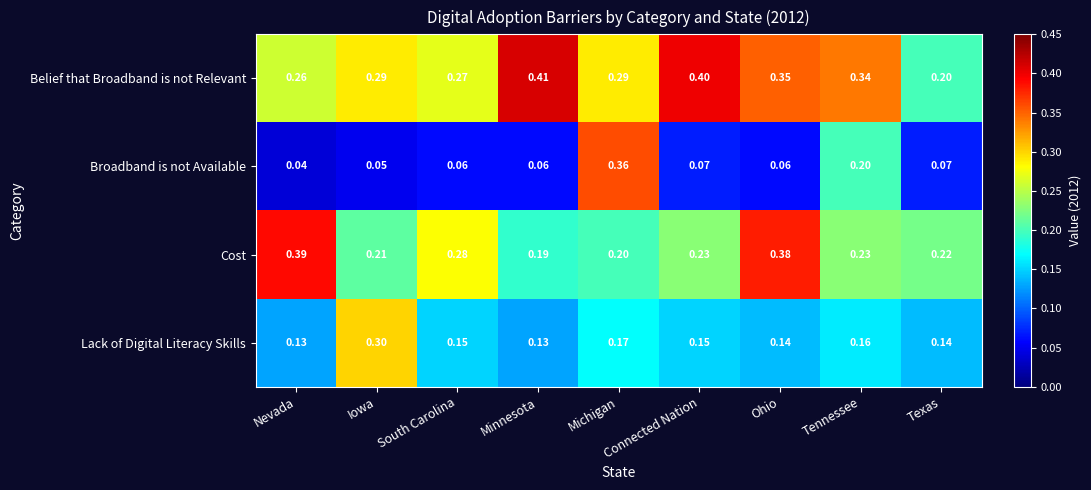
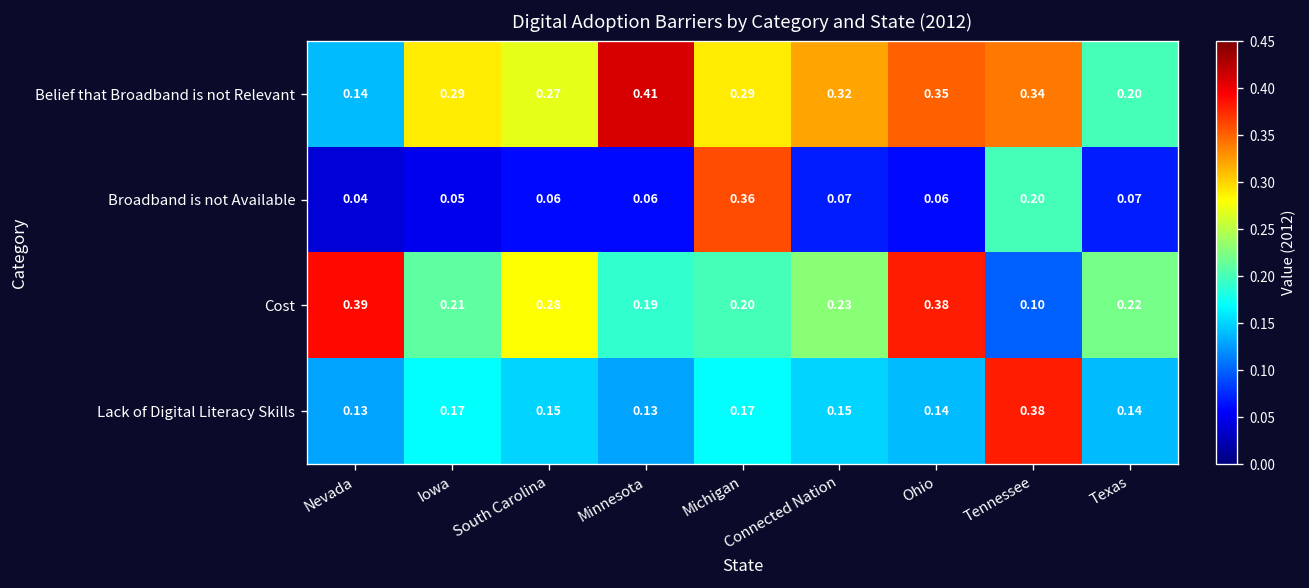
  {
    "Belief that Broadband is not Relevant": {
-     "Nevada": 0.26,
+     "Nevada": 0.14,
      "Iowa": 0.29,
      "South Carolina": 0.27,
      "Minnesota": 0.41,
      "Michigan": 0.29,
-     "Connected Nation": 0.40,
+     "Connected Nation": 0.32,
      "Ohio": 0.35,
      "Tennessee": 0.34,
      "Texas": 0.20
    },
    "Broadband is not Available": {
      "Nevada": 0.04,
      "Iowa": 0.05,
      "South Carolina": 0.06,
      "Minnesota": 0.06,
      "Michigan": 0.36,
      "Connected Nation": 0.07,
      "Ohio": 0.06,
      "Tennessee": 0.20,
      "Texas": 0.07
    },
    "Cost": {
      "Nevada": 0.39,
      "Iowa": 0.21,
      "South Carolina": 0.28,
      "Minnesota": 0.19,
      "Michigan": 0.20,
      "Connected Nation": 0.23,
      "Ohio": 0.38,
-     "Tennessee": 0.23,
+     "Tennessee": 0.10,
      "Texas": 0.22
    },
    "Lack of Digital Literacy Skills": {
      "Nevada": 0.13,
-     "Iowa": 0.30,
+     "Iowa": 0.17,
      "South Carolina": 0.15,
      "Minnesota": 0.13,
      "Michigan": 0.17,
      "Connected Nation": 0.15,
      "Ohio": 0.14,
-     "Tennessee": 0.16,
+     "Tennessee": 0.38,
      "Texas": 0.14
    }
  }
